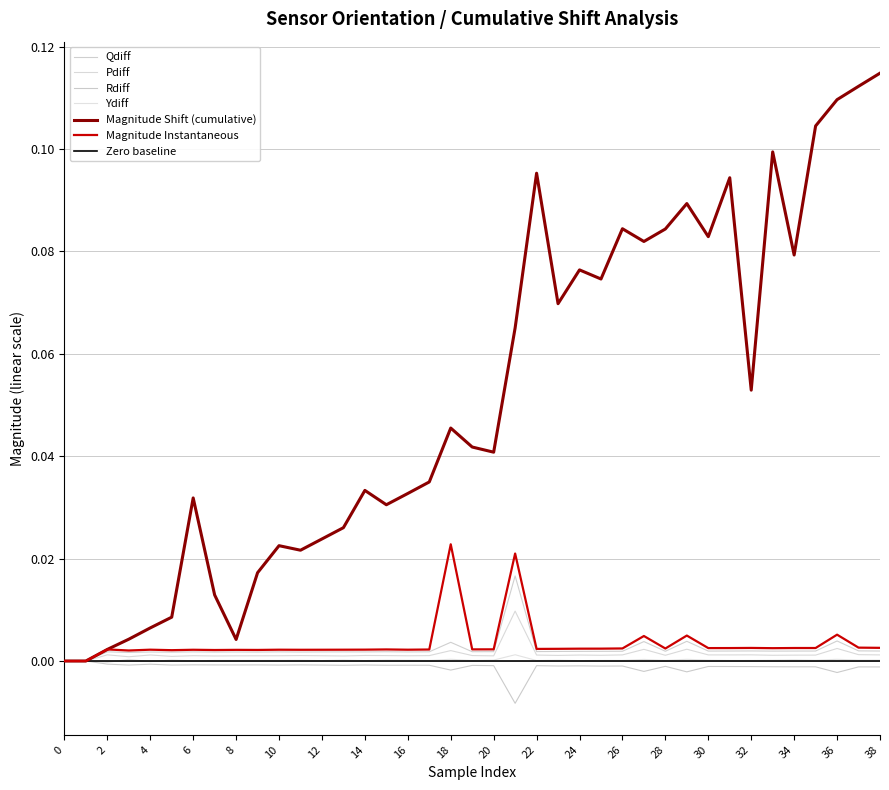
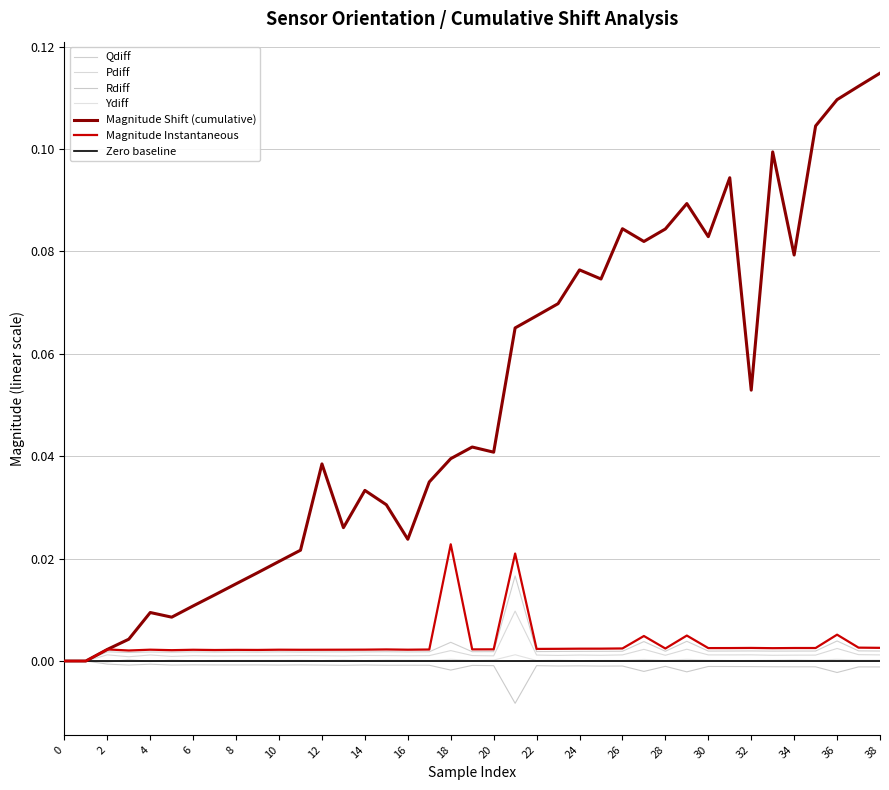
  {
    "Magnitude Shift (cumulative)": {
-     "4": 0.006,
-     "6": 0.032,
-     "8": 0.004,
-     "10": 0.023,
-     "12": 0.024,
+     "4": 0.009,
+     "6": 0.011,
+     "8": 0.015,
+     "10": 0.019,
+     "12": 0.038,
      "14": 0.033,
-     "16": 0.033,
-     "18": 0.046,
+     "16": 0.024,
+     "18": 0.040,
      "20": 0.041,
-     "22": 0.095,
+     "22": 0.067,
      "24": 0.076,
      "26": 0.084,
      "28": 0.084,
      "30": 0.083,
      "32": 0.053,
      "34": 0.079,
      "36": 0.110,
      "38": 0.115
    },
    "Magnitude Instantaneous": {
      "18": 0.023,
      "22": 0.002,
      "24": 0.002,
      "26": 0.002,
      "28": 0.002,
      "30": 0.003,
      "32": 0.003,
      "34": 0.003,
      "36": 0.005,
      "38": 0.003
    }
  }
